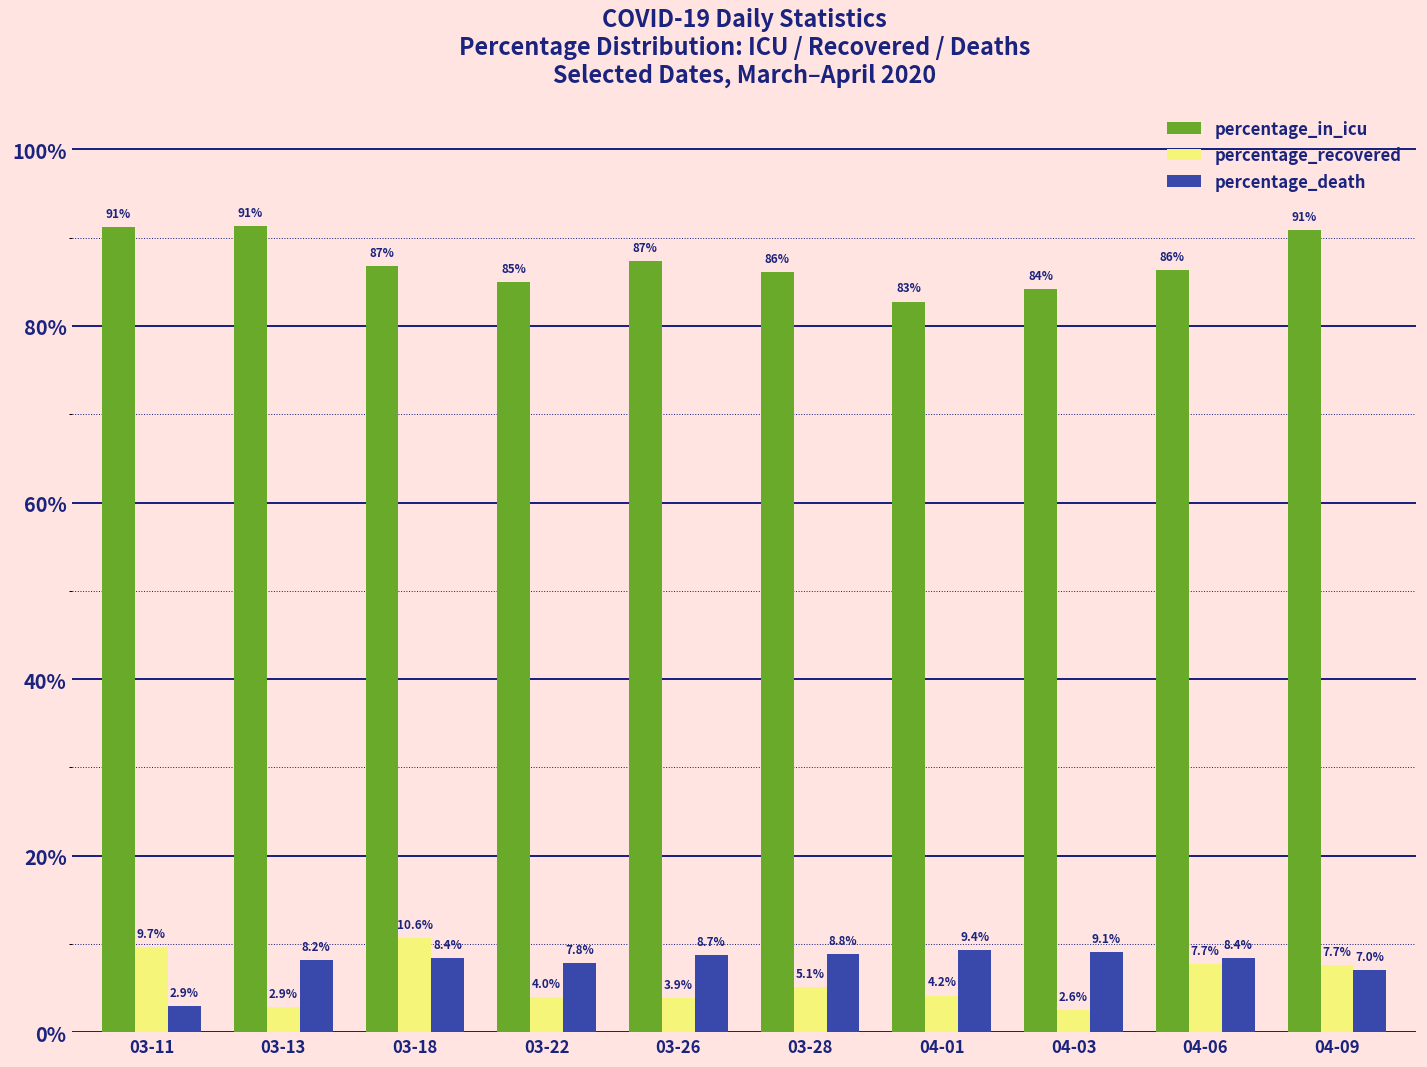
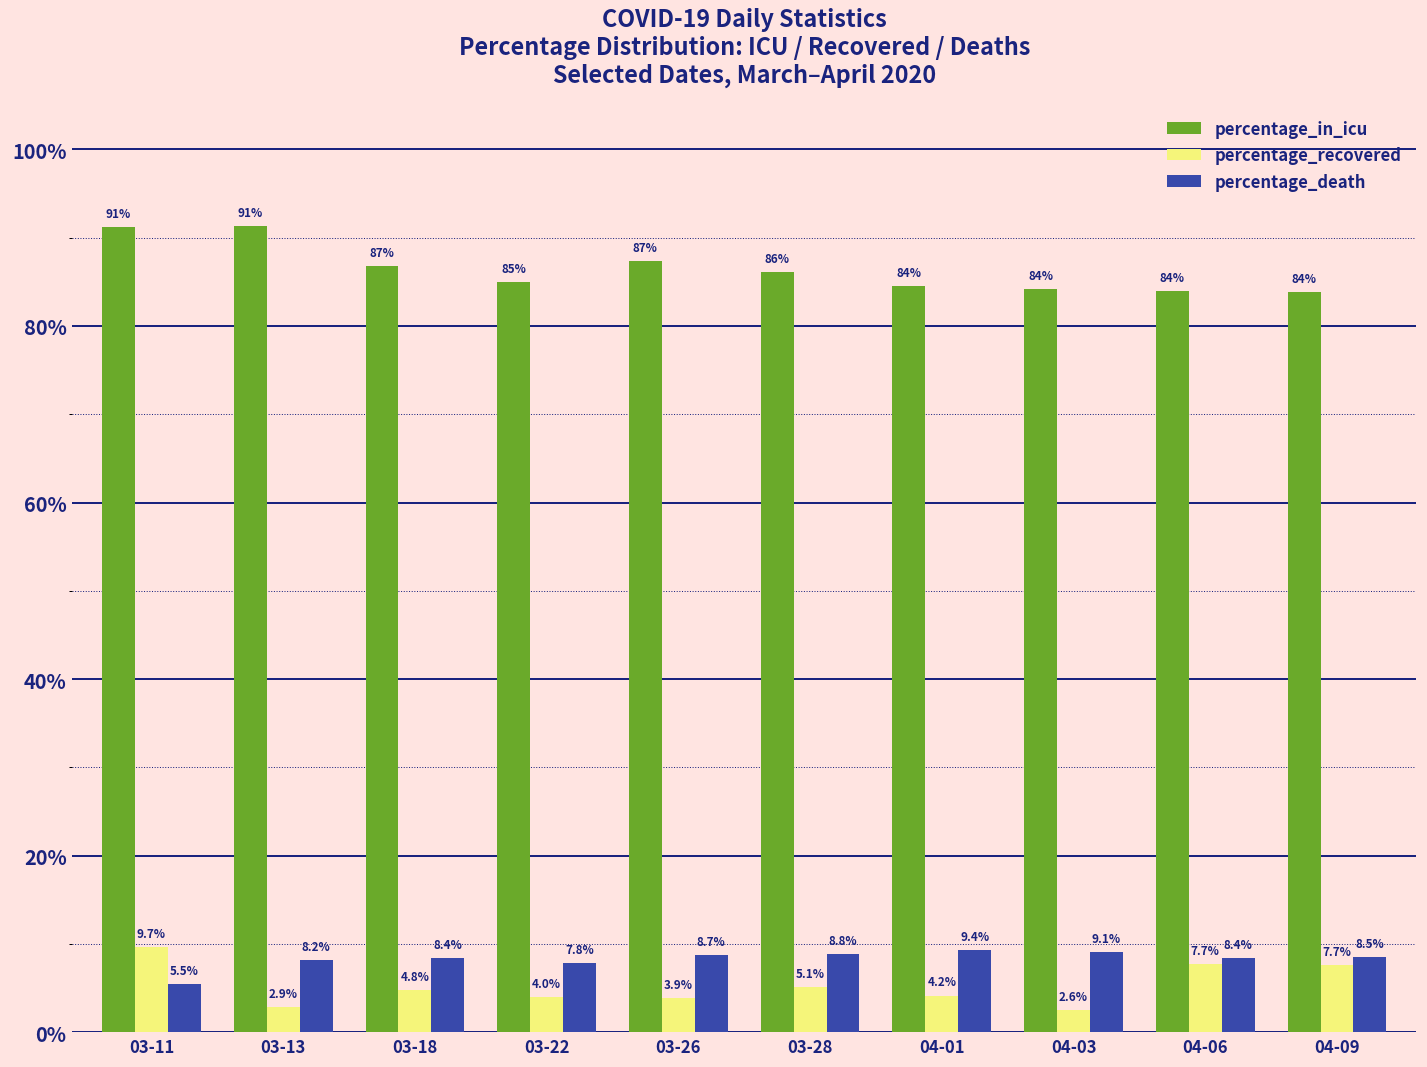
  {
    "percentage_in_icu": {
      "03-11": "91%",
      "03-13": "91%",
      "03-18": "87%",
      "03-22": "85%",
      "03-26": "87%",
      "03-28": "86%",
-     "04-01": "83%",
+     "04-01": "84%",
      "04-03": "84%",
-     "04-06": "86%",
-     "04-09": "91%"
+     "04-06": "84%",
+     "04-09": "84%"
    },
    "percentage_recovered": {
      "03-11": "9.7%",
      "03-13": "2.9%",
-     "03-18": "10.6%",
+     "03-18": "4.8%",
      "03-22": "4.0%",
      "03-26": "3.9%",
      "03-28": "5.1%",
      "04-01": "4.2%",
      "04-03": "2.6%",
      "04-06": "7.7%",
      "04-09": "7.7%"
    },
    "percentage_death": {
-     "03-11": "2.9%",
+     "03-11": "5.5%",
      "03-13": "8.2%",
      "03-18": "8.4%",
      "03-22": "7.8%",
      "03-26": "8.7%",
      "03-28": "8.8%",
      "04-01": "9.4%",
      "04-03": "9.1%",
      "04-06": "8.4%",
-     "04-09": "7.0%"
+     "04-09": "8.5%"
    }
  }
